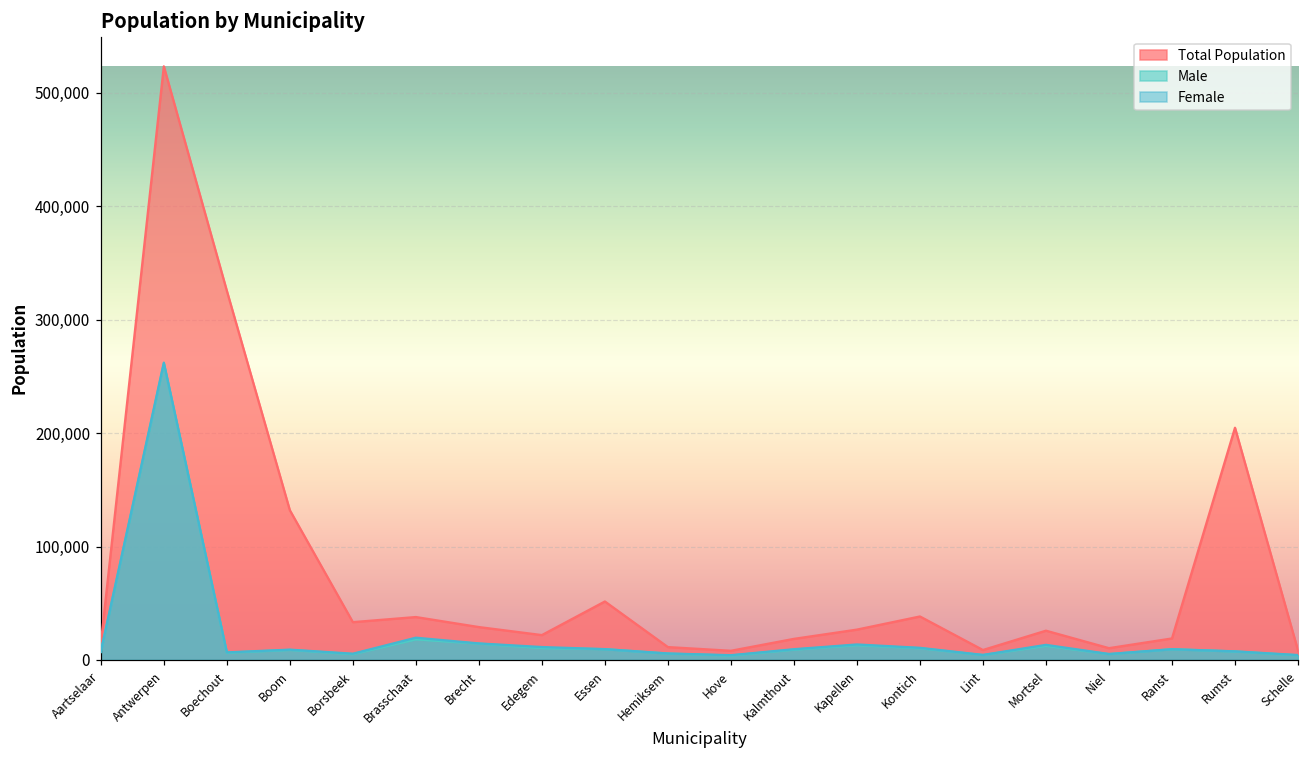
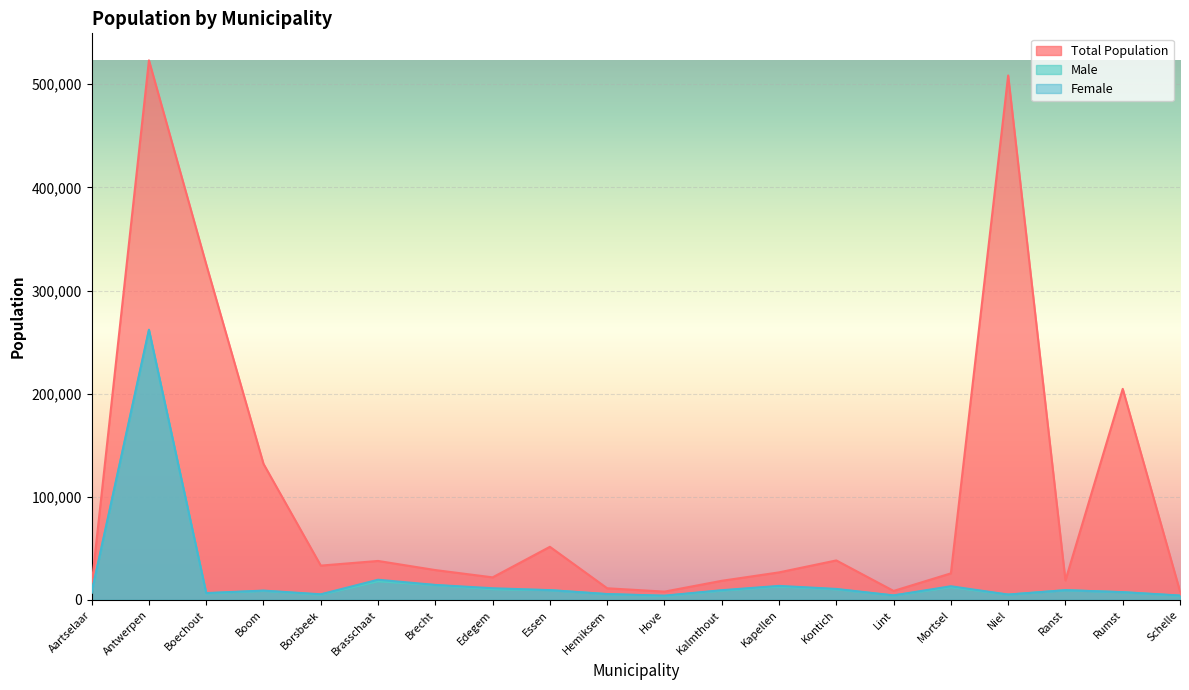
  {
    "Total Population": {
      "Aartselaar": "14,000",
      "Antwerpen": "523,000",
      "Boechout": "325,000",
      "Boom": "132,000",
      "Borsbeek": "33,000",
      "Brasschaat": "38,000",
      "Brecht": "29,000",
      "Edegem": "22,000",
      "Essen": "52,000",
      "Hemiksem": "11,000",
      "Hove": "8,000",
      "Kalmthout": "19,000",
      "Kapellen": "27,000",
      "Kontich": "38,000",
      "Lint": "9,000",
      "Mortsel": "26,000",
-     "Niel": "10,000",
+     "Niel": "509,000",
      "Ranst": "19,000",
      "Rumst": "205,000",
      "Schelle": "8,000"
    }
  }
